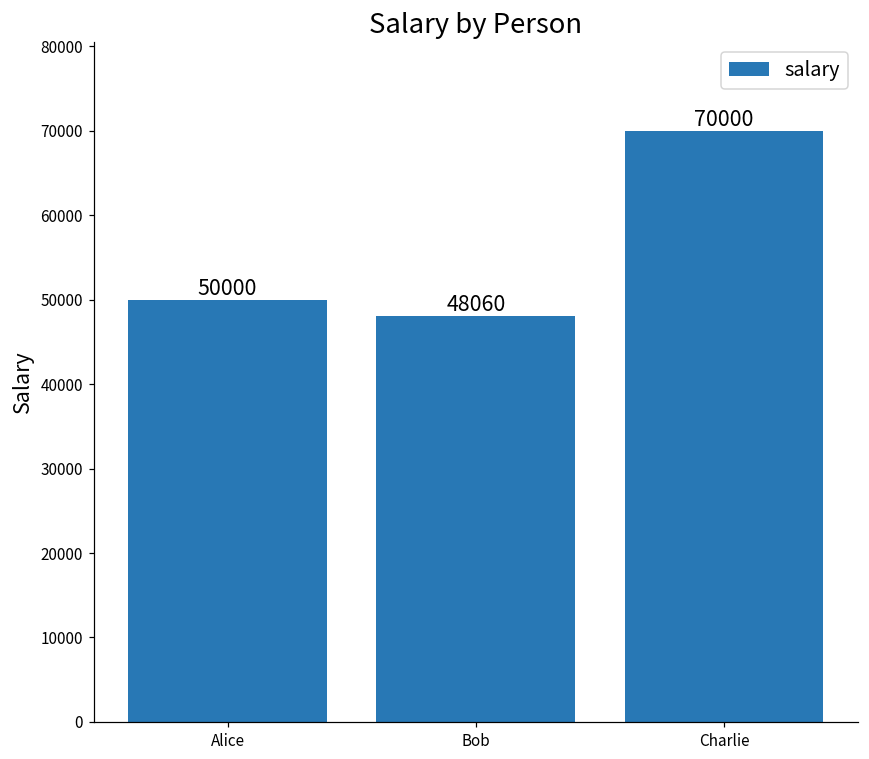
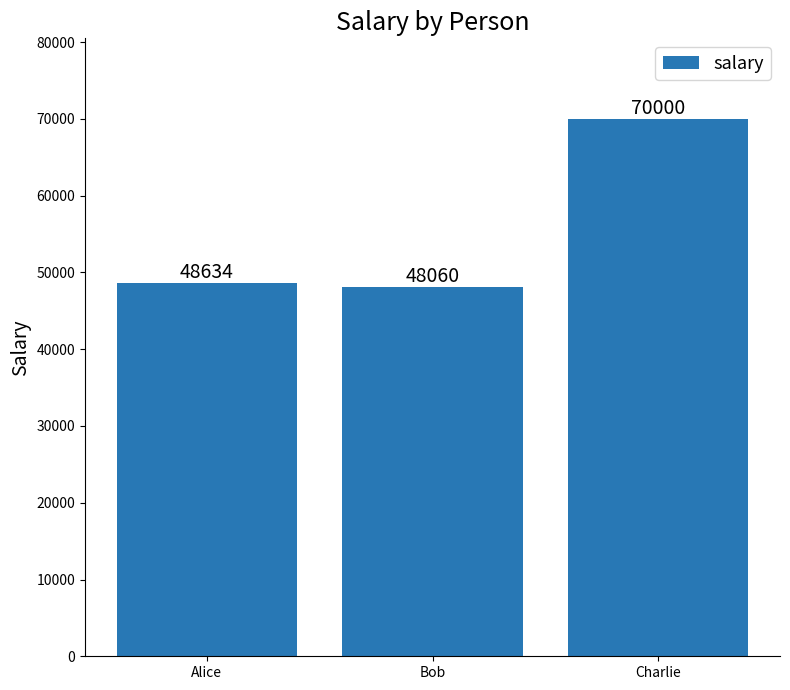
  {
-   "Alice": 50000,
+   "Alice": 48634,
    "Bob": 48060,
    "Charlie": 70000
  }
